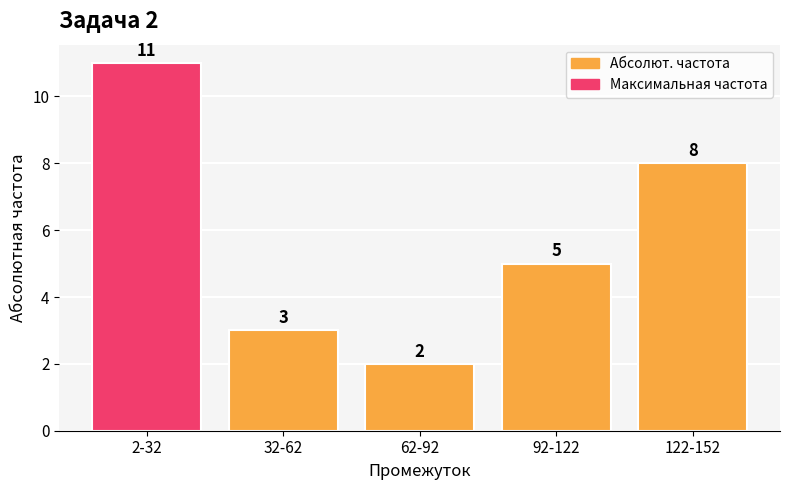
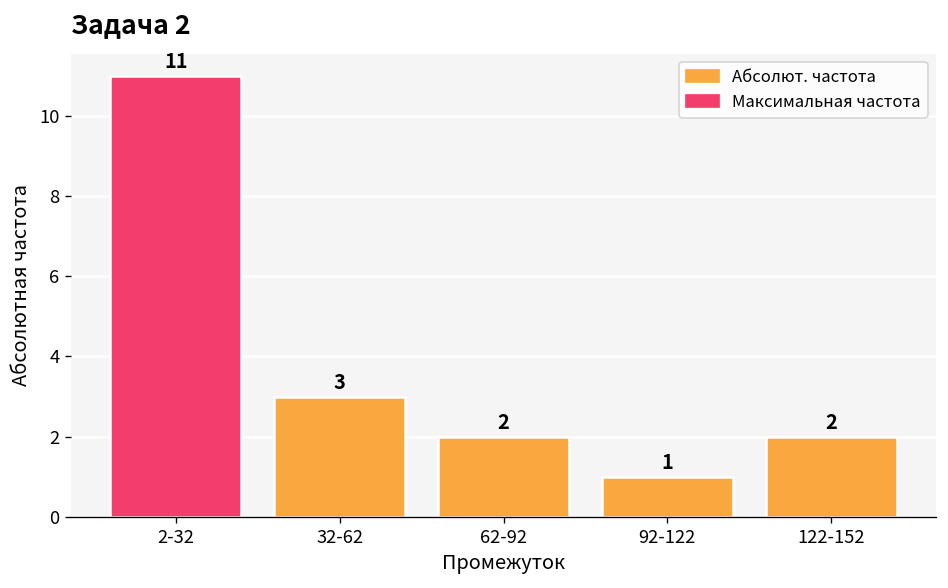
  {
    "2-32": 11,
    "32-62": 3,
    "62-92": 2,
-   "92-122": 5,
-   "122-152": 8
+   "92-122": 1,
+   "122-152": 2
  }
